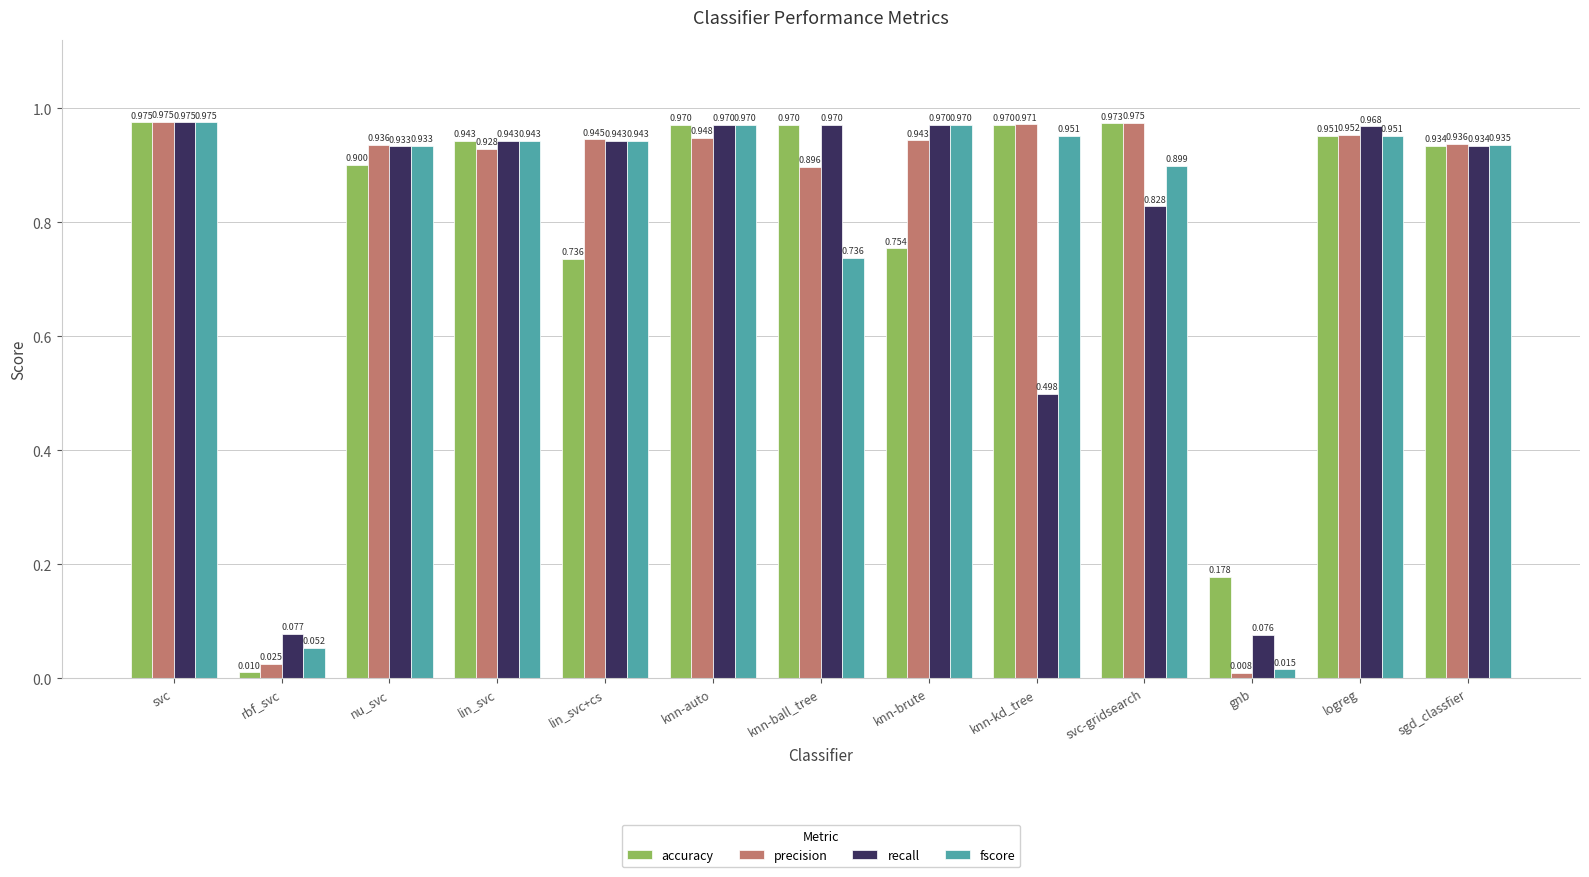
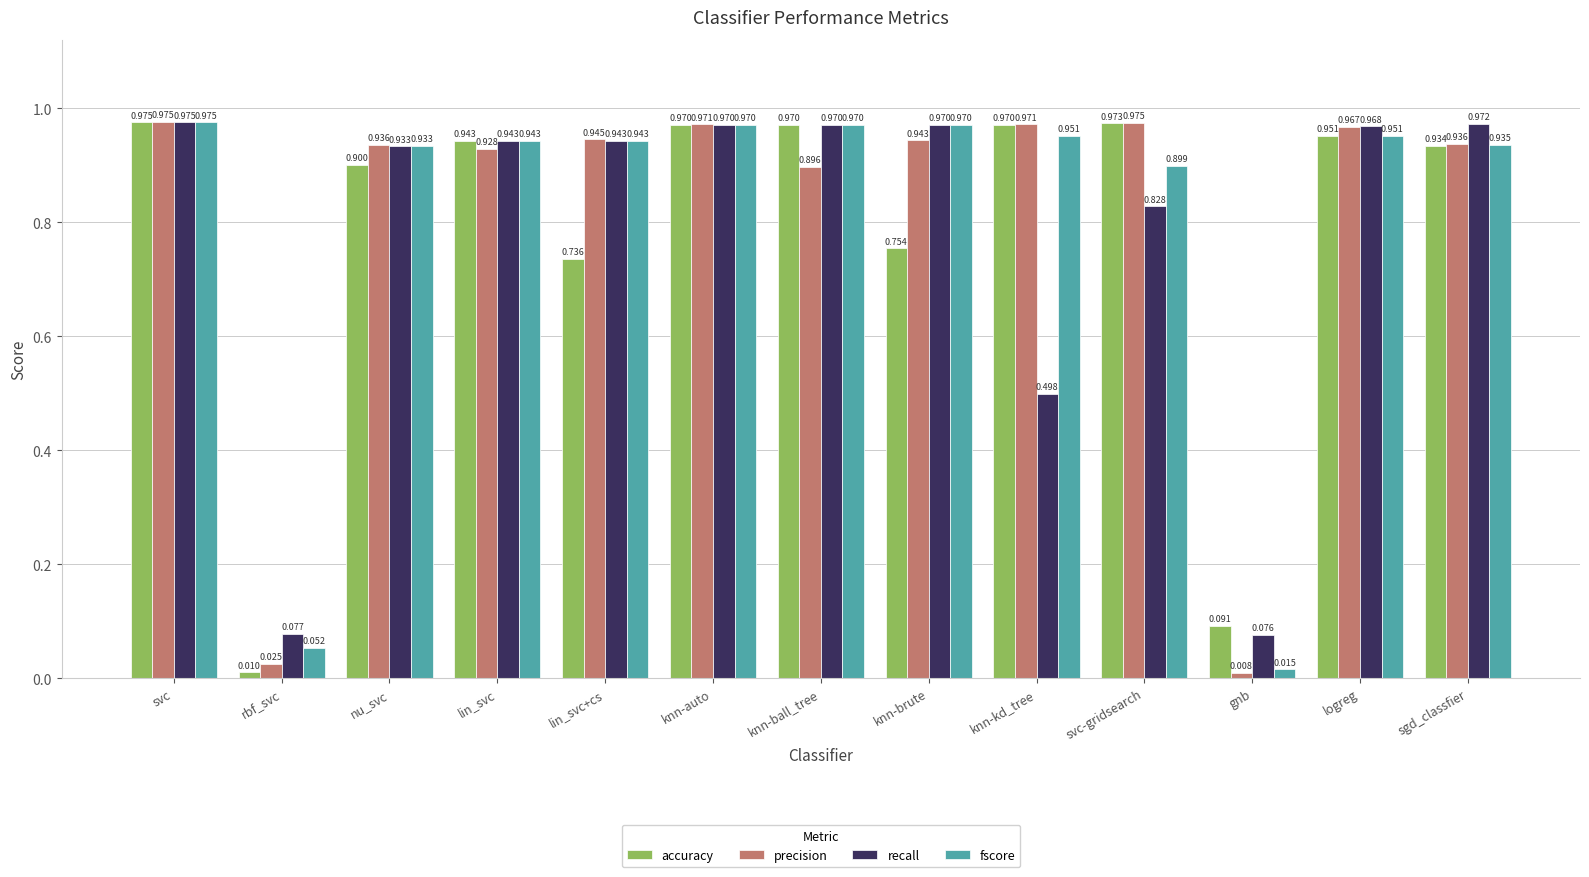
  {
    "accuracy": {
      "svc": 0.975,
      "rbf_svc": 0.010,
      "nu_svc": 0.900,
      "lin_svc": 0.943,
      "lin_svc+cs": 0.736,
      "knn-auto": 0.970,
      "knn-ball_tree": 0.970,
      "knn-brute": 0.754,
      "knn-kd_tree": 0.970,
      "svc-gridsearch": 0.973,
-     "gnb": 0.178,
+     "gnb": 0.091,
      "logreg": 0.951,
      "sgd_classfier": 0.934
    },
    "precision": {
      "svc": 0.975,
      "rbf_svc": 0.025,
      "nu_svc": 0.936,
      "lin_svc": 0.928,
      "lin_svc+cs": 0.945,
-     "knn-auto": 0.948,
+     "knn-auto": 0.971,
      "knn-ball_tree": 0.896,
      "knn-brute": 0.943,
      "knn-kd_tree": 0.971,
      "svc-gridsearch": 0.975,
      "gnb": 0.008,
-     "logreg": 0.952,
+     "logreg": 0.967,
      "sgd_classfier": 0.936
    },
    "recall": {
      "svc": 0.975,
      "rbf_svc": 0.077,
      "nu_svc": 0.933,
      "lin_svc": 0.943,
      "lin_svc+cs": 0.943,
      "knn-auto": 0.970,
      "knn-ball_tree": 0.970,
      "knn-brute": 0.970,
      "knn-kd_tree": 0.498,
      "svc-gridsearch": 0.828,
      "gnb": 0.076,
      "logreg": 0.968,
-     "sgd_classfier": 0.934
+     "sgd_classfier": 0.972
    },
    "fscore": {
      "svc": 0.975,
      "rbf_svc": 0.052,
      "nu_svc": 0.933,
      "lin_svc": 0.943,
      "lin_svc+cs": 0.943,
      "knn-auto": 0.970,
-     "knn-ball_tree": 0.736,
+     "knn-ball_tree": 0.970,
      "knn-brute": 0.970,
      "knn-kd_tree": 0.951,
      "svc-gridsearch": 0.899,
      "gnb": 0.015,
      "logreg": 0.951,
      "sgd_classfier": 0.935
    }
  }
